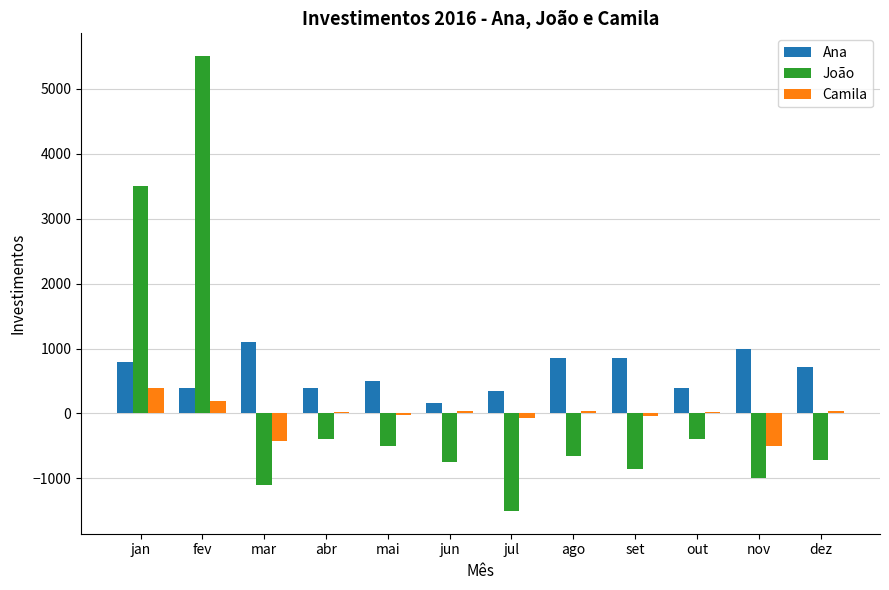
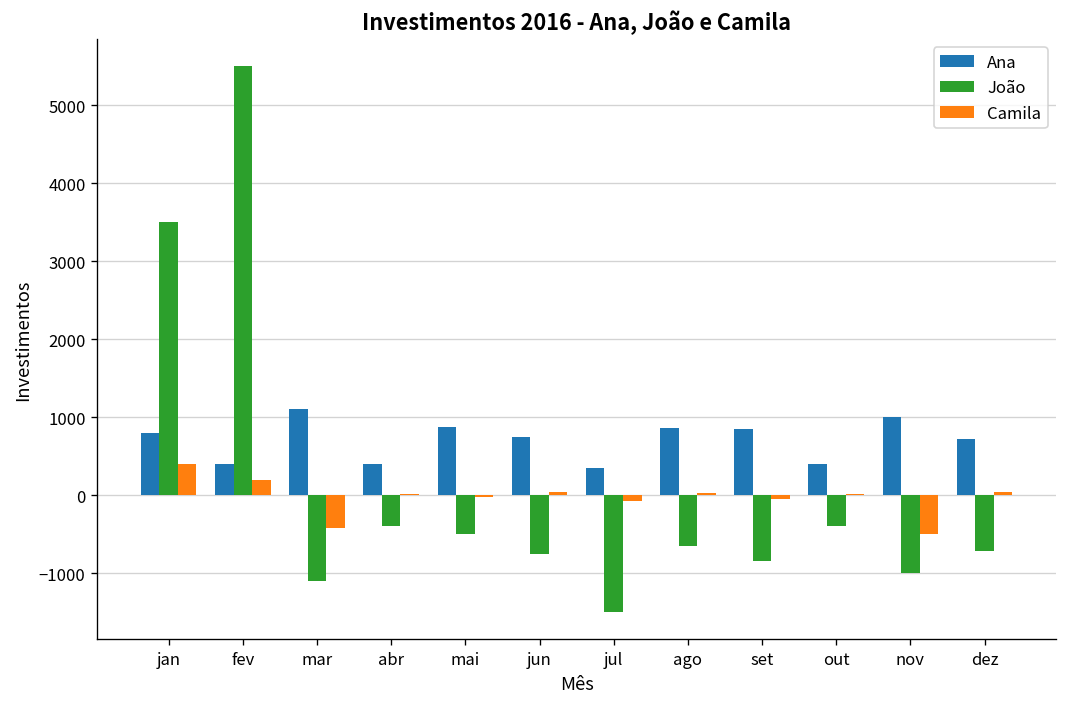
  {
    "Ana": {
      "jan": 800,
      "fev": 400,
      "mar": 1100,
      "abr": 400,
-     "mai": 500,
-     "jun": 200,
+     "mai": 900,
+     "jun": 800,
      "jul": 400,
      "ago": 900,
      "set": 900,
      "out": 400,
      "nov": 1000,
      "dez": 700
    },
    "João": {
      "jan": 3500,
      "fev": 5500,
      "mar": -1100,
      "abr": -400,
      "mai": -500,
      "jun": -800,
      "jul": -1500,
      "ago": -700,
      "set": -900,
      "out": -400,
      "nov": -1000,
      "dez": -700
    },
    "Camila": {
      "jan": 400,
      "fev": 200,
      "mar": -400,
      "jul": -100,
      "set": 0,
      "nov": -500
    }
  }
